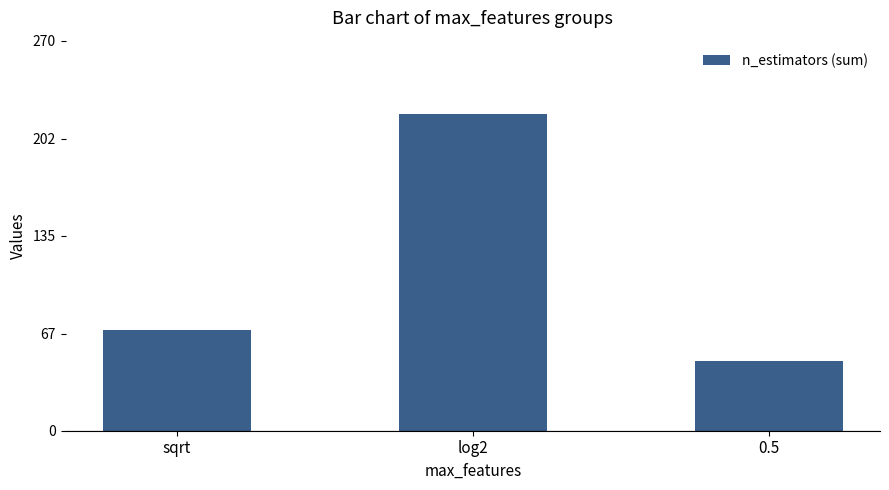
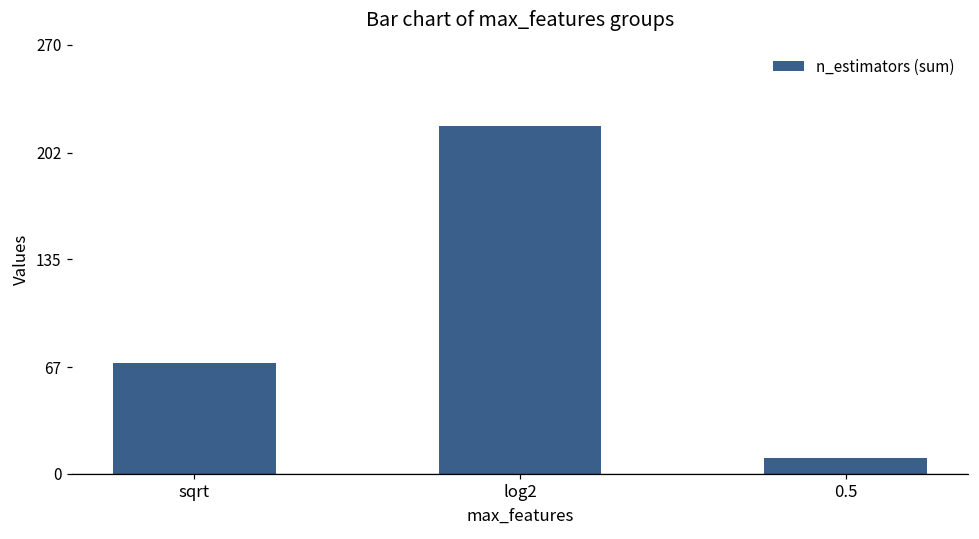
  {
    "sqrt": 70,
    "log2": 219,
-   "0.5": 48
+   "0.5": 10
  }
